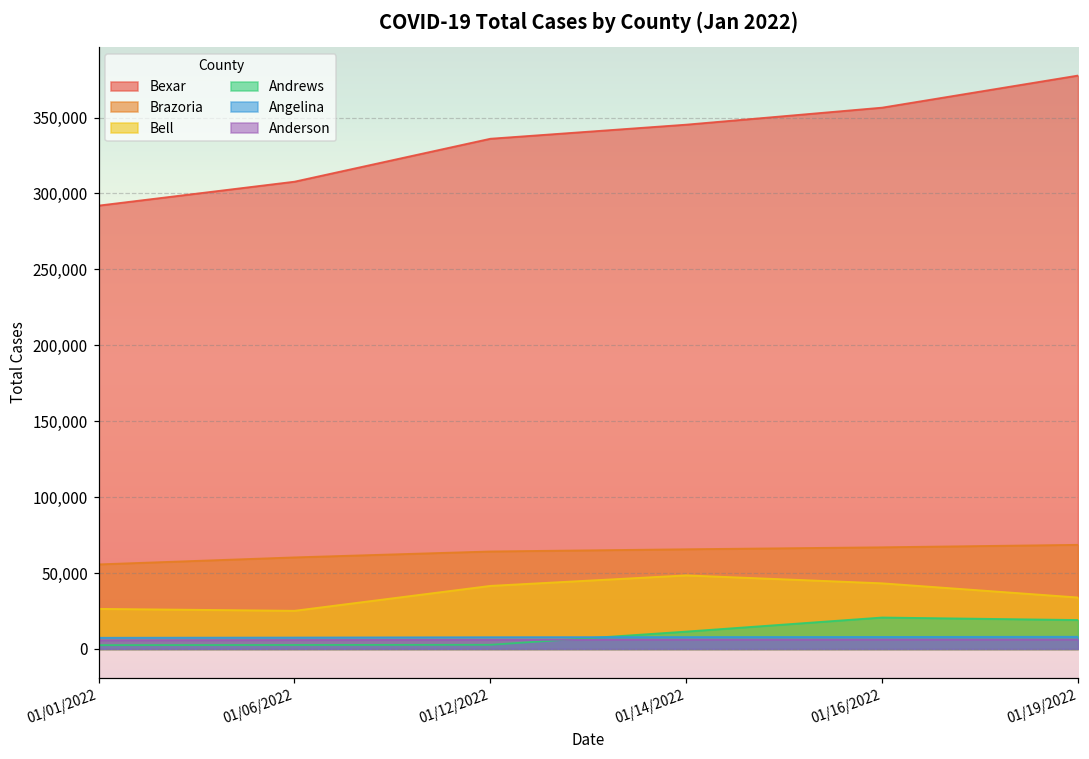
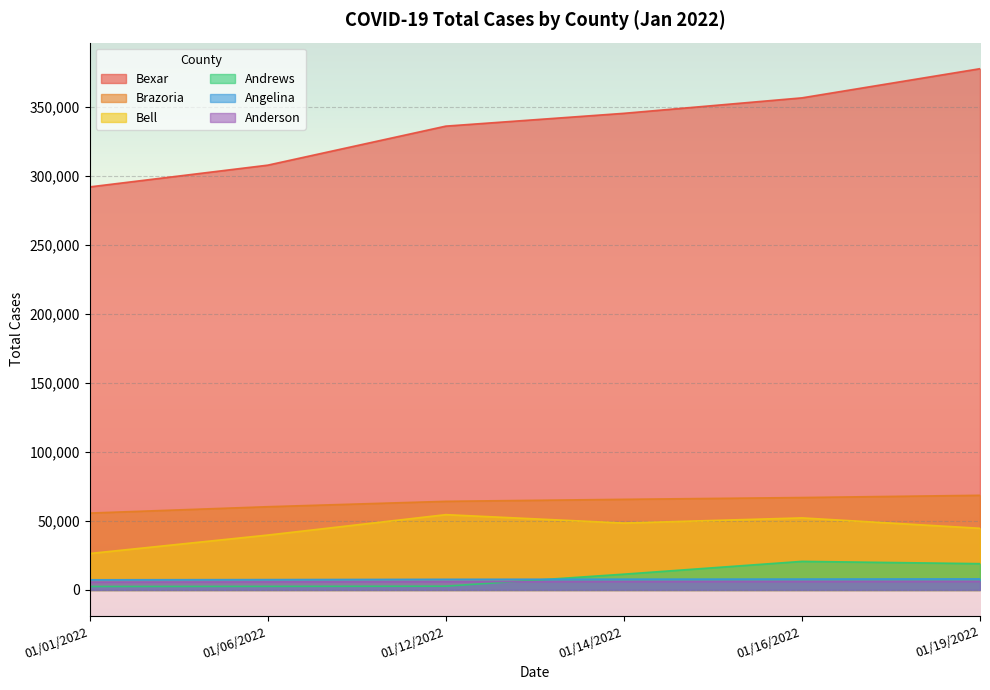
  {
    "Bell": {
      "01/01/2022": "26,000",
-     "01/06/2022": "25,000",
-     "01/12/2022": "42,000",
+     "01/06/2022": "40,000",
+     "01/12/2022": "55,000",
      "01/14/2022": "48,000",
-     "01/16/2022": "43,000",
-     "01/19/2022": "34,000"
+     "01/16/2022": "52,000",
+     "01/19/2022": "45,000"
    },
    "Andrews": {
      "01/01/2022": "3,000",
      "01/06/2022": "3,000",
      "01/12/2022": "3,000",
      "01/14/2022": "11,000",
      "01/16/2022": "21,000",
      "01/19/2022": "19,000"
    }
  }
